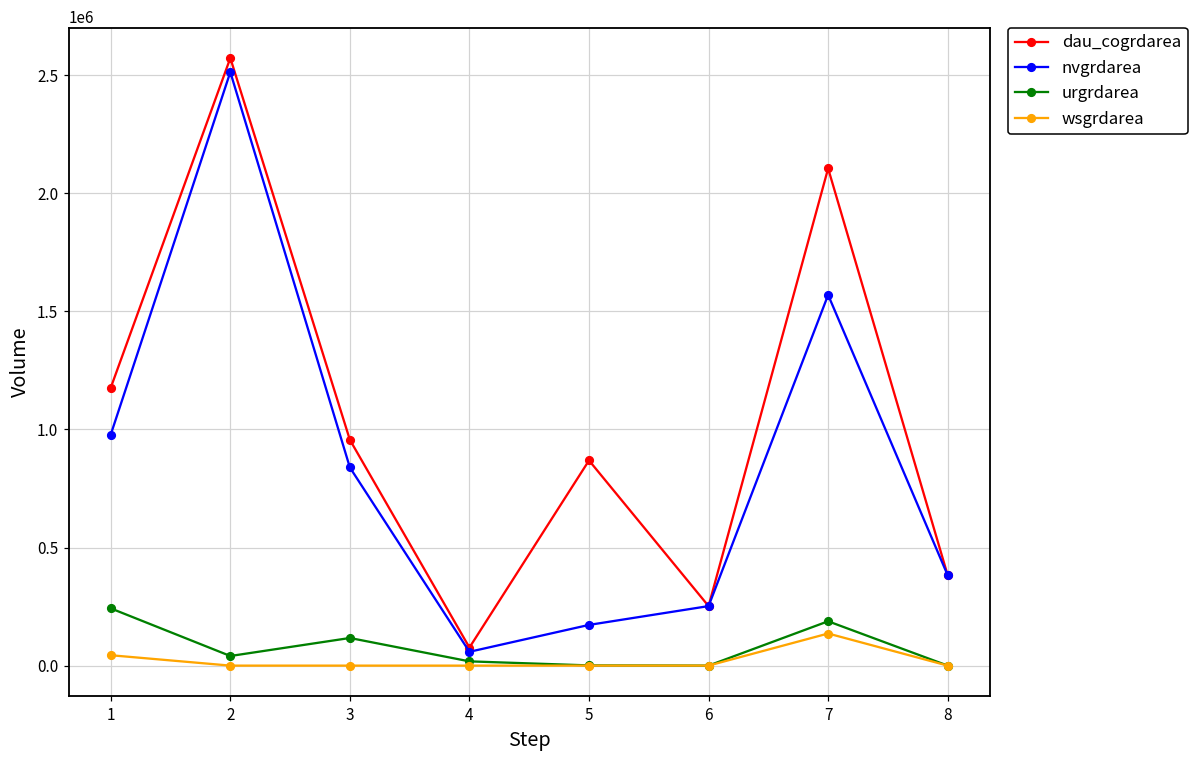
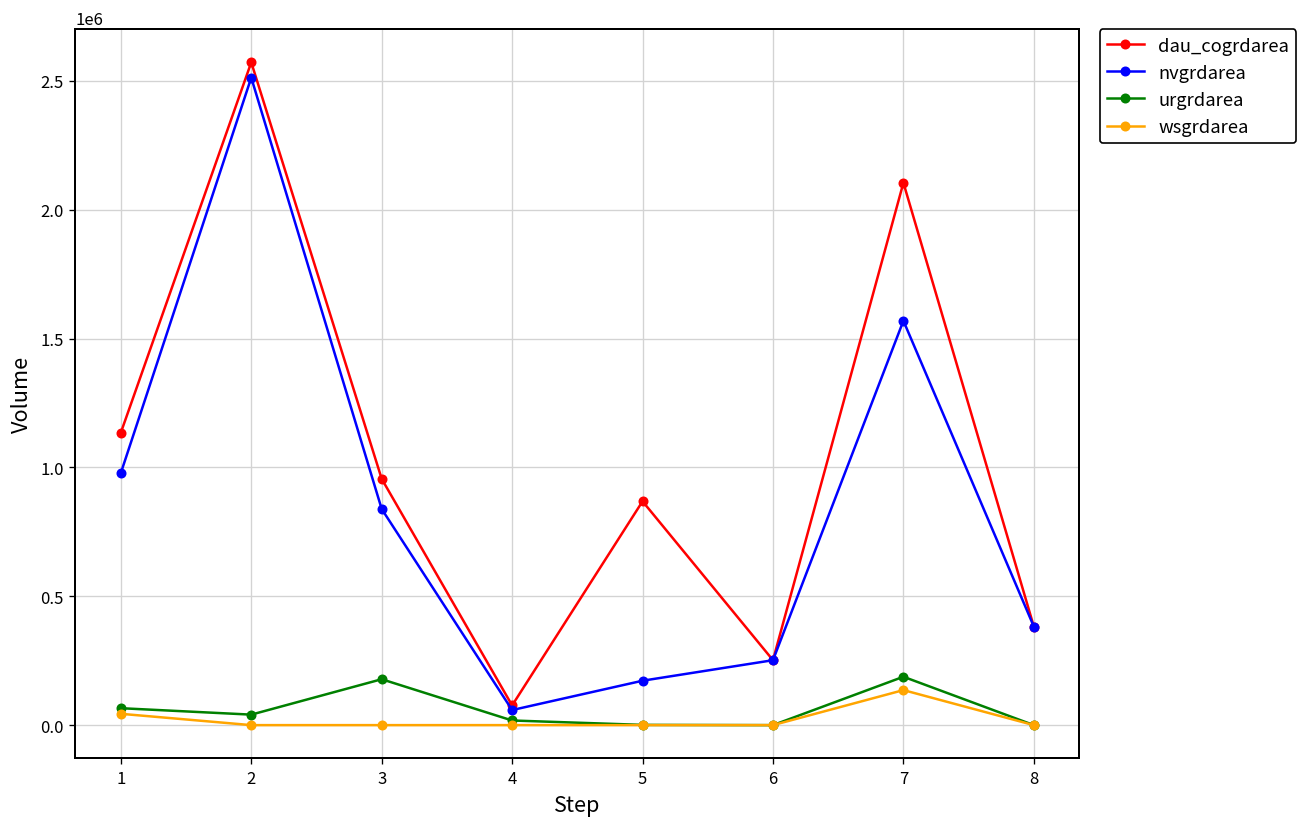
  {
    "dau_cogrdarea": {
-     "1": 1180000,
+     "1": 1130000,
      "2": 2570000,
      "3": 960000,
      "4": 80000,
      "5": 870000,
      "7": 2100000
    },
    "nvgrdarea": {
      "1": 980000,
      "2": 2510000,
      "3": 840000,
      "4": 60000,
      "5": 170000,
      "7": 1570000
    },
    "urgrdarea": {
-     "1": 240000,
+     "1": 70000,
      "2": 40000,
-     "3": 120000,
+     "3": 180000,
      "4": 20000,
      "7": 190000
    },
    "wsgrdarea": {
      "1": 40000,
      "2": 0,
      "3": 0,
      "4": 0,
      "7": 140000
    }
  }
